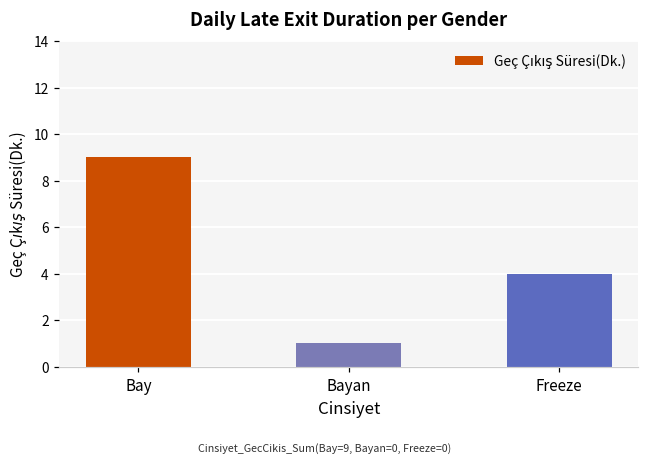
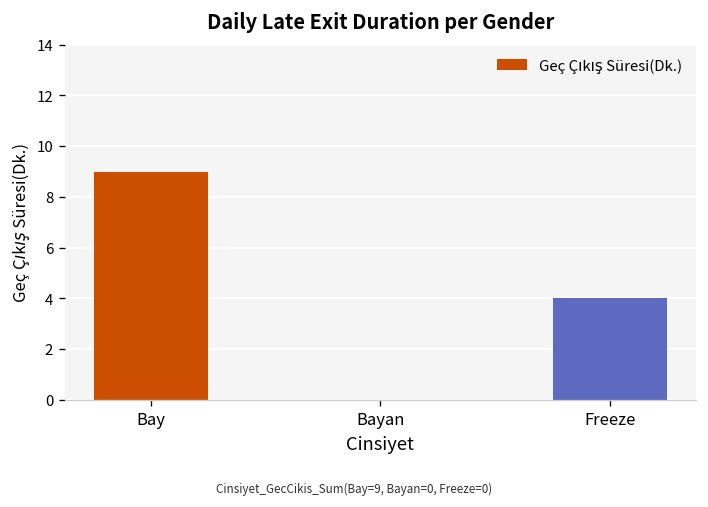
  {
    "Bay": 9,
-   "Bayan": 1,
+   "Bayan": 0,
    "Freeze": 4
  }
